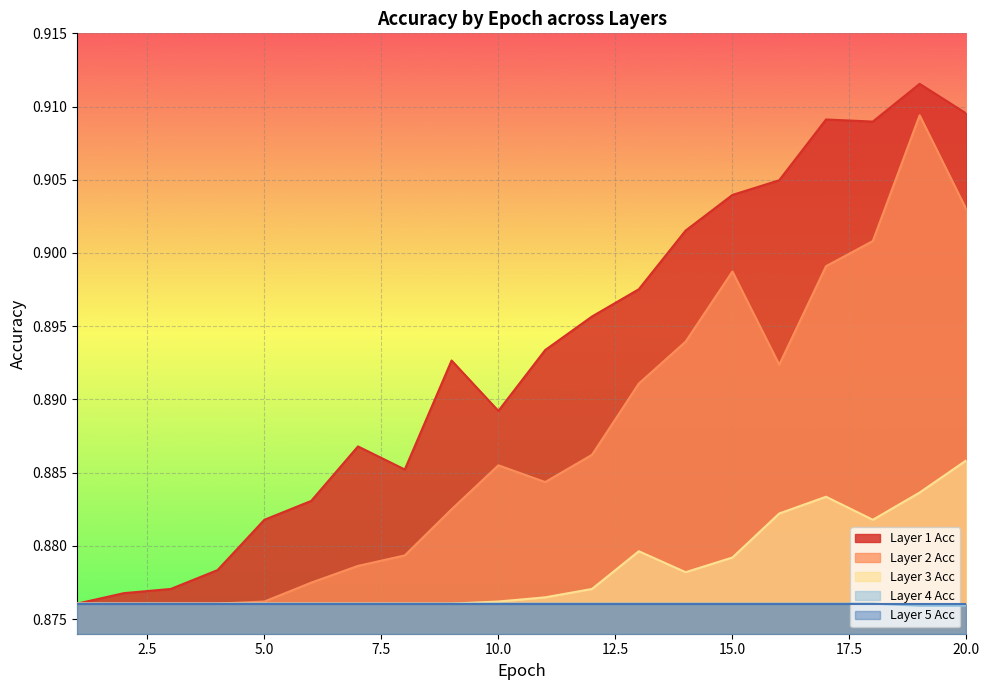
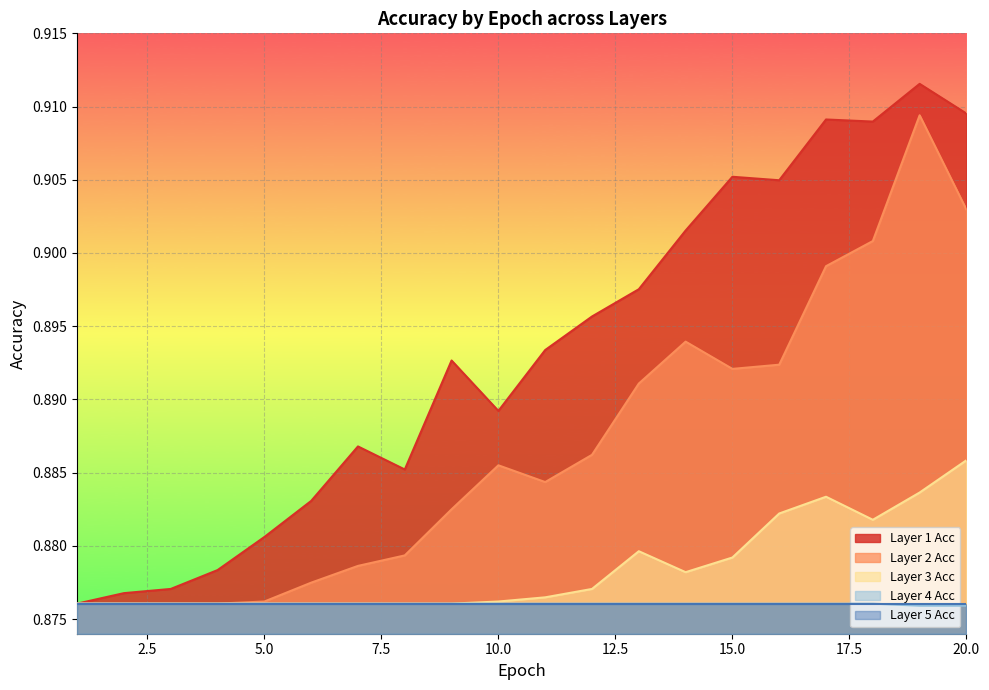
  {
    "Layer 1 Acc": {
-     "5.0": 0.8818,
+     "5.0": 0.8806,
      "10.0": 0.8892,
-     "15.0": 0.9040,
+     "15.0": 0.9052,
      "20.0": 0.9095
    },
    "Layer 2 Acc": {
      "10.0": 0.8855,
-     "15.0": 0.8987,
+     "15.0": 0.8921,
      "20.0": 0.9030
    },
    "Layer 3 Acc": {
      "15.0": 0.8792,
      "20.0": 0.8858
    }
  }
